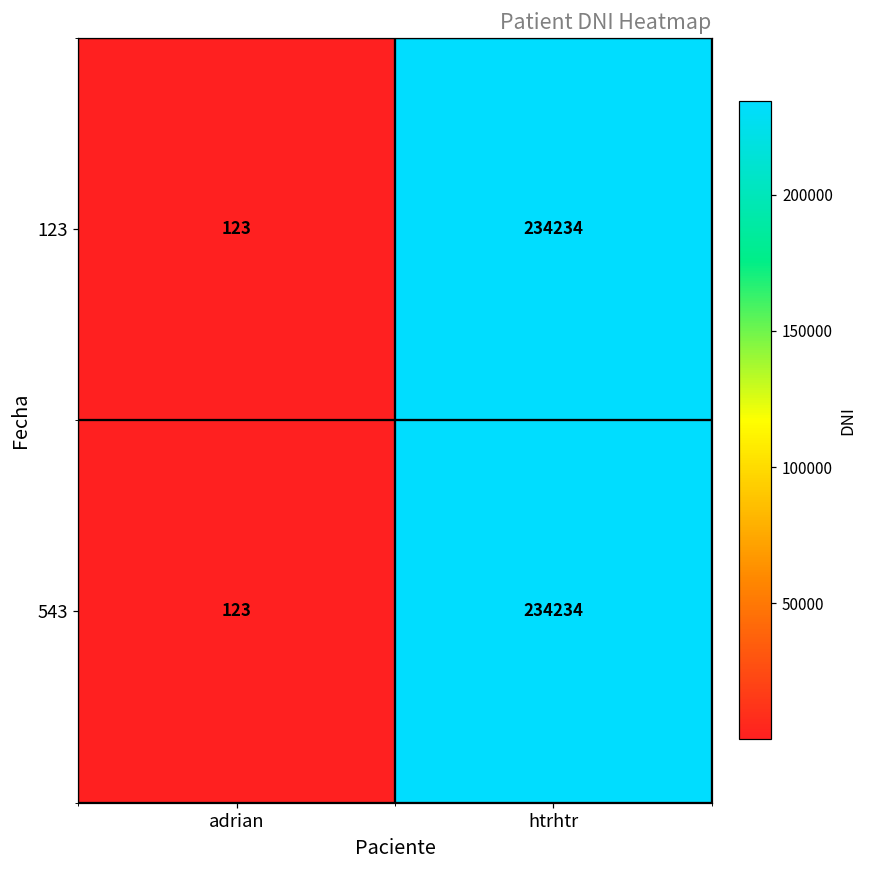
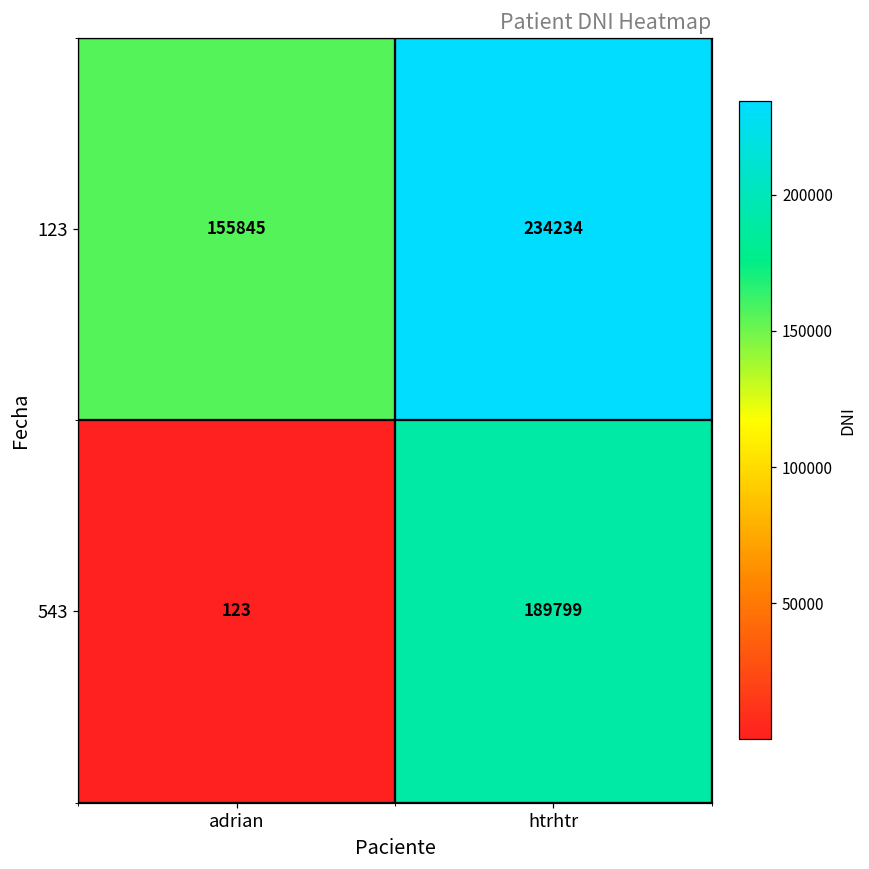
  {
    "123": {
-     "adrian": 123,
+     "adrian": 155845,
      "htrhtr": 234234
    },
    "543": {
      "adrian": 123,
-     "htrhtr": 234234
+     "htrhtr": 189799
    }
  }
